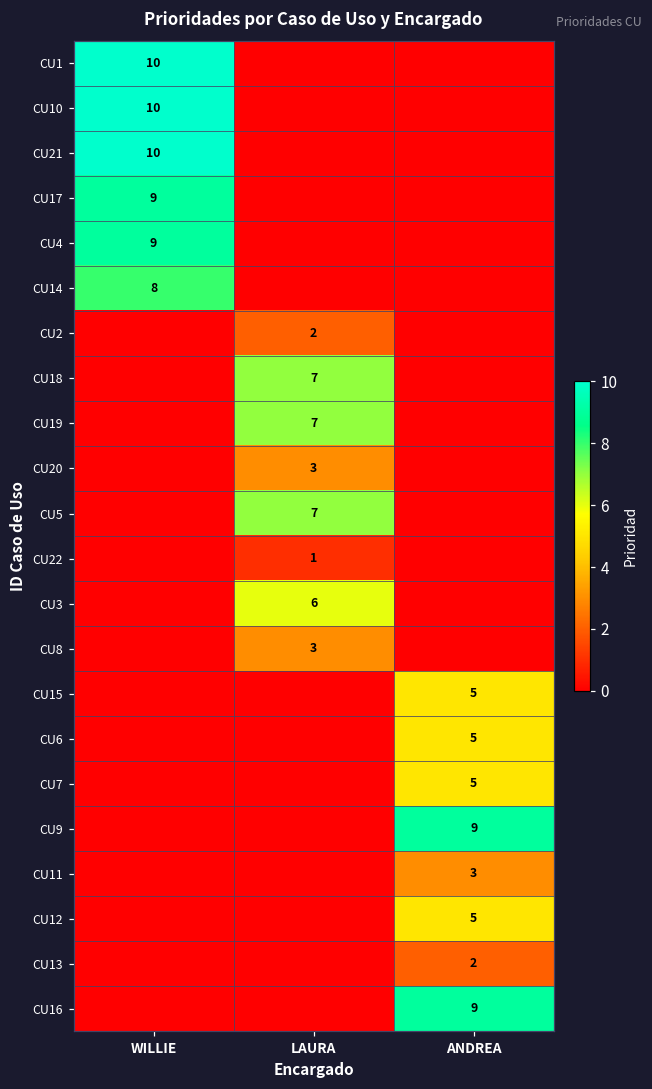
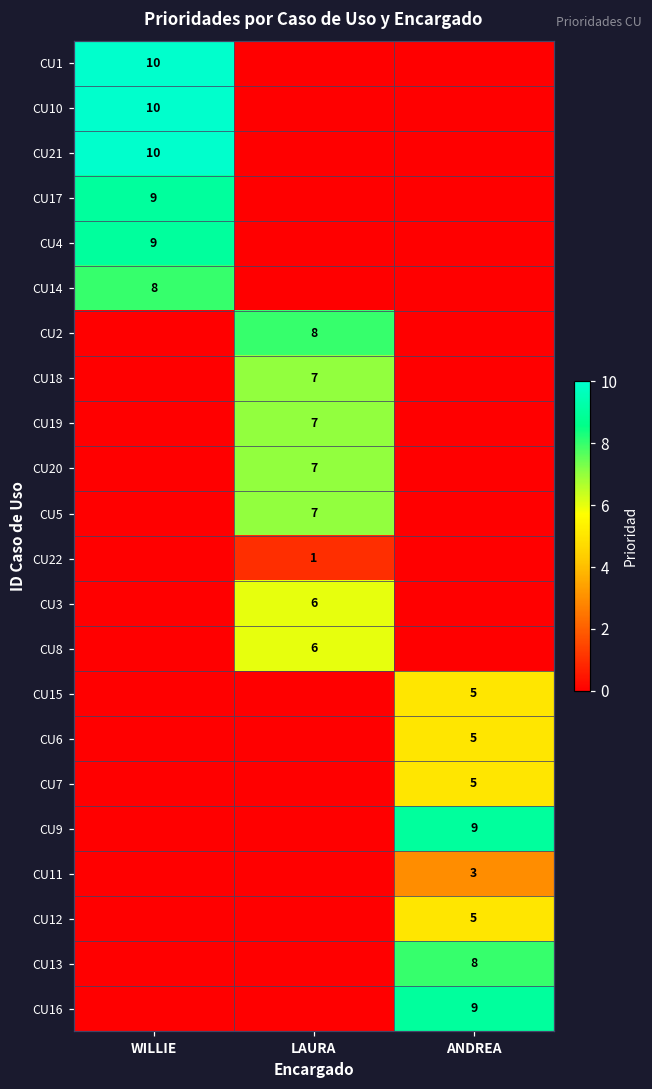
  {
    "CU1": {
      "WILLIE": 10
    },
    "CU10": {
      "WILLIE": 10
    },
    "CU21": {
      "WILLIE": 10
    },
    "CU17": {
      "WILLIE": 9
    },
    "CU4": {
      "WILLIE": 9
    },
    "CU14": {
      "WILLIE": 8
    },
    "CU2": {
-     "LAURA": 2
+     "LAURA": 8
    },
    "CU18": {
      "LAURA": 7
    },
    "CU19": {
      "LAURA": 7
    },
    "CU20": {
-     "LAURA": 3
+     "LAURA": 7
    },
    "CU5": {
      "LAURA": 7
    },
    "CU22": {
      "LAURA": 1
    },
    "CU3": {
      "LAURA": 6
    },
    "CU8": {
-     "LAURA": 3
+     "LAURA": 6
    },
    "CU15": {
      "ANDREA": 5
    },
    "CU6": {
      "ANDREA": 5
    },
    "CU7": {
      "ANDREA": 5
    },
    "CU9": {
      "ANDREA": 9
    },
    "CU11": {
      "ANDREA": 3
    },
    "CU12": {
      "ANDREA": 5
    },
    "CU13": {
-     "ANDREA": 2
+     "ANDREA": 8
    },
    "CU16": {
      "ANDREA": 9
    }
  }
